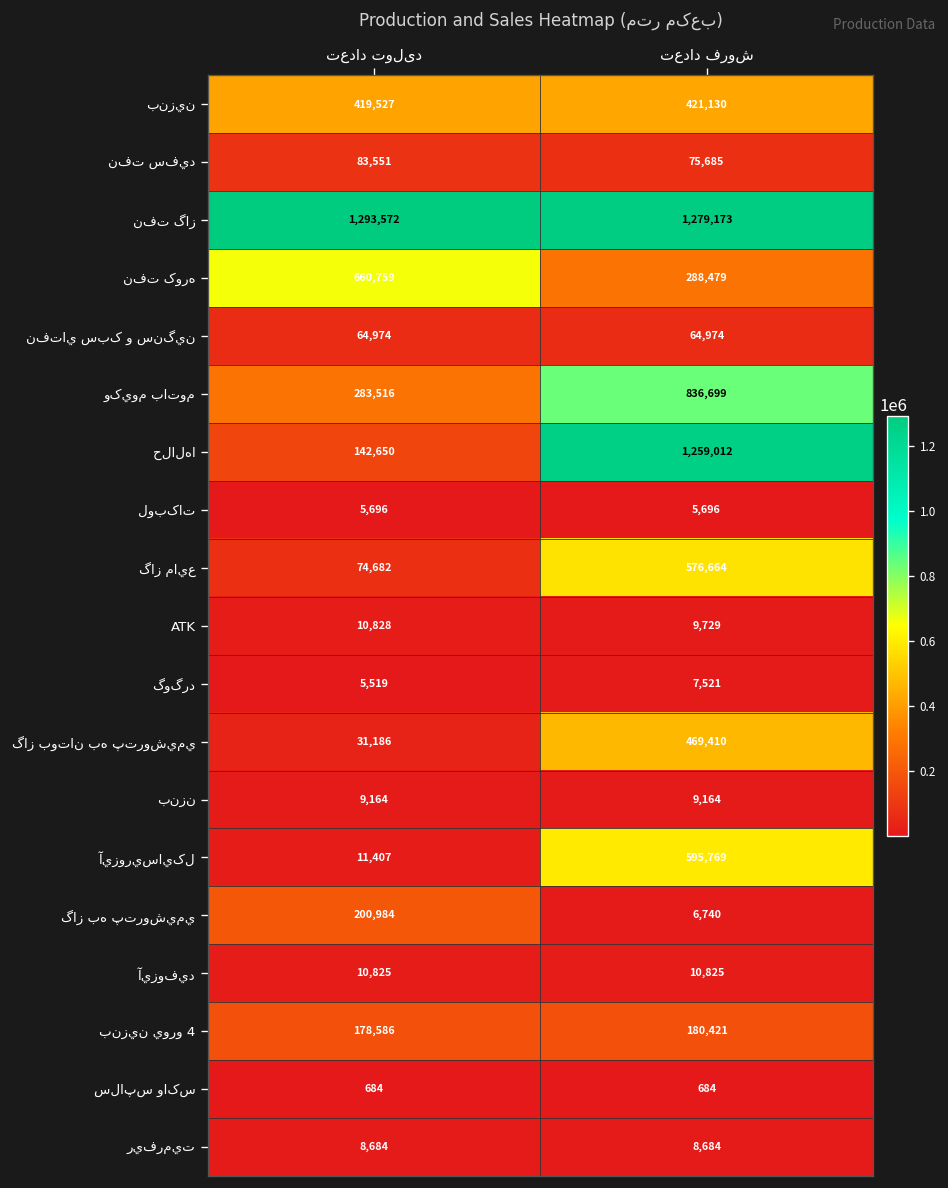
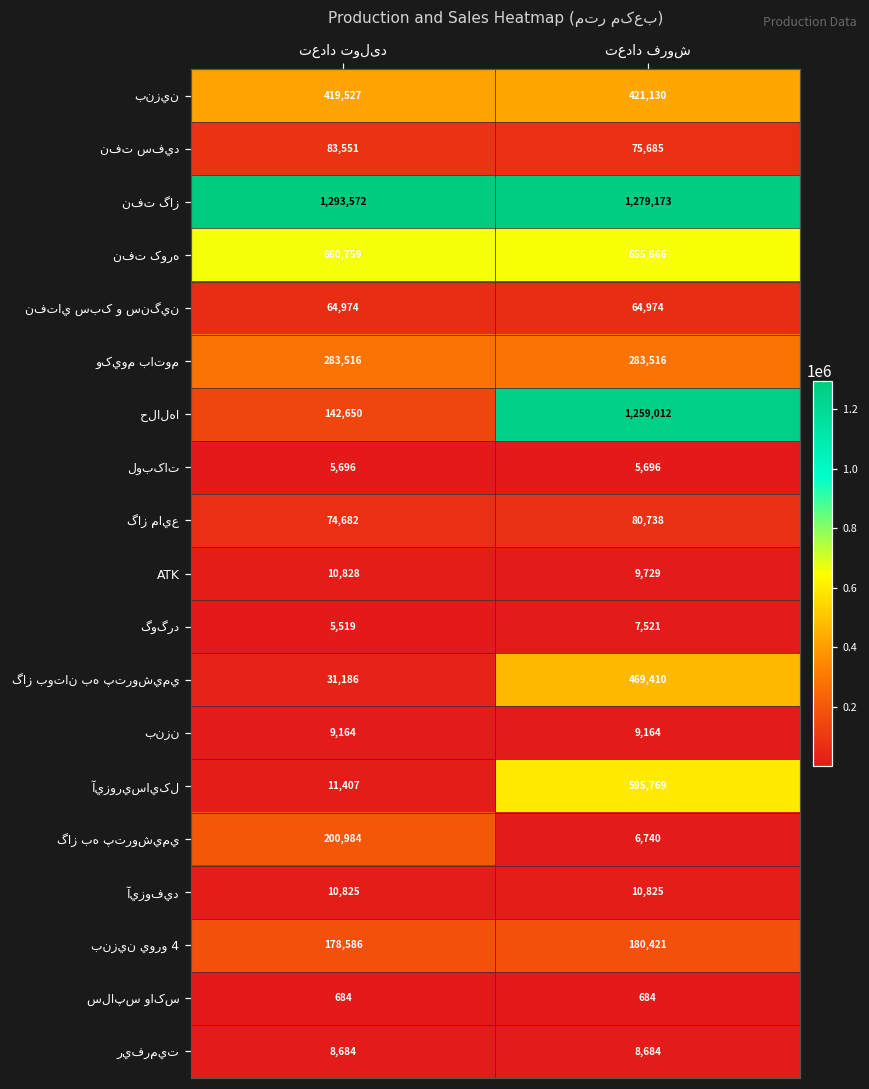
  {
    "بنزين": {
      "تعداد تولید": "419,527",
      "تعداد فروش": "421,130"
    },
    "نفت سفيد": {
      "تعداد تولید": "83,551",
      "تعداد فروش": "75,685"
    },
    "نفت گاز": {
      "تعداد تولید": "1,293,572",
      "تعداد فروش": "1,279,173"
    },
    "نفت کوره": {
      "تعداد تولید": "660,759",
-     "تعداد فروش": "288,479"
+     "تعداد فروش": "655,666"
    },
    "نفتاي سبک و سنگين": {
      "تعداد تولید": "64,974",
      "تعداد فروش": "64,974"
    },
    "وکيوم باتوم": {
      "تعداد تولید": "283,516",
-     "تعداد فروش": "836,699"
+     "تعداد فروش": "283,516"
    },
    "حلالها": {
      "تعداد تولید": "142,650",
      "تعداد فروش": "1,259,012"
    },
    "لوبکات": {
      "تعداد تولید": "5,696",
      "تعداد فروش": "5,696"
    },
    "گاز مايع": {
      "تعداد تولید": "74,682",
-     "تعداد فروش": "576,664"
+     "تعداد فروش": "80,738"
    },
    "ATK": {
      "تعداد تولید": "10,828",
      "تعداد فروش": "9,729"
    },
    "گوگرد": {
      "تعداد تولید": "5,519",
      "تعداد فروش": "7,521"
    },
    "گاز بوتان به پتروشيمي": {
      "تعداد تولید": "31,186",
      "تعداد فروش": "469,410"
    },
    "بنزن": {
      "تعداد تولید": "9,164",
      "تعداد فروش": "9,164"
    },
    "آيزوريسايکل": {
      "تعداد تولید": "11,407",
      "تعداد فروش": "595,769"
    },
    "گاز به پتروشيمي": {
      "تعداد تولید": "200,984",
      "تعداد فروش": "6,740"
    },
    "آيزوفيد": {
      "تعداد تولید": "10,825",
      "تعداد فروش": "10,825"
    },
    "بنزين يورو 4": {
      "تعداد تولید": "178,586",
      "تعداد فروش": "180,421"
    },
    "سلاپس واکس": {
      "تعداد تولید": "684",
      "تعداد فروش": "684"
    },
    "ريفرميت": {
      "تعداد تولید": "8,684",
      "تعداد فروش": "8,684"
    }
  }
